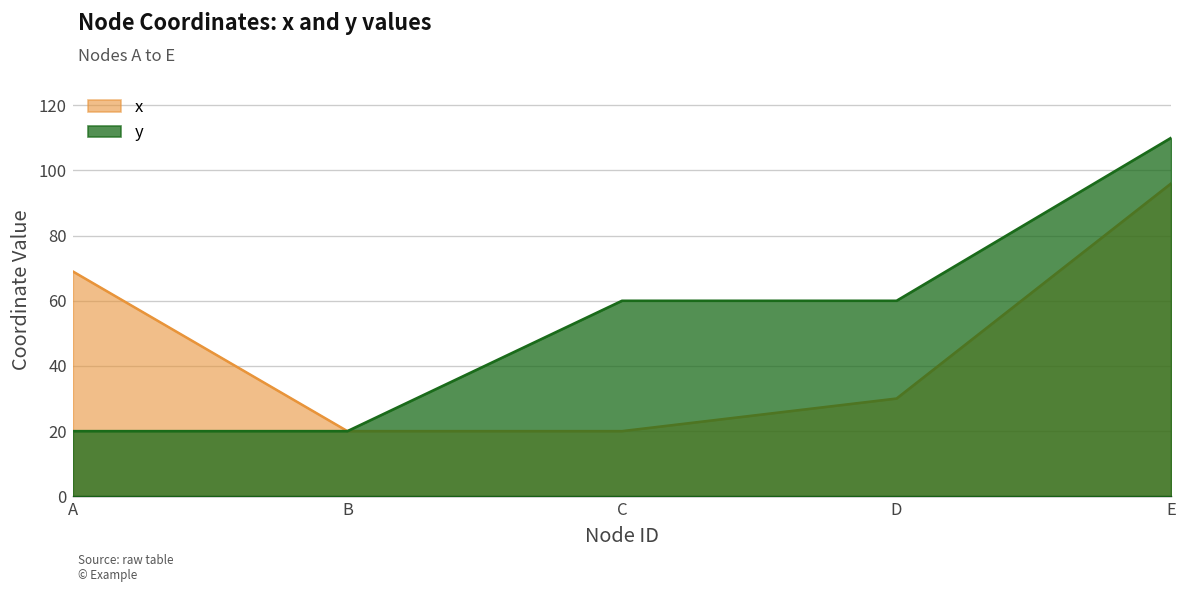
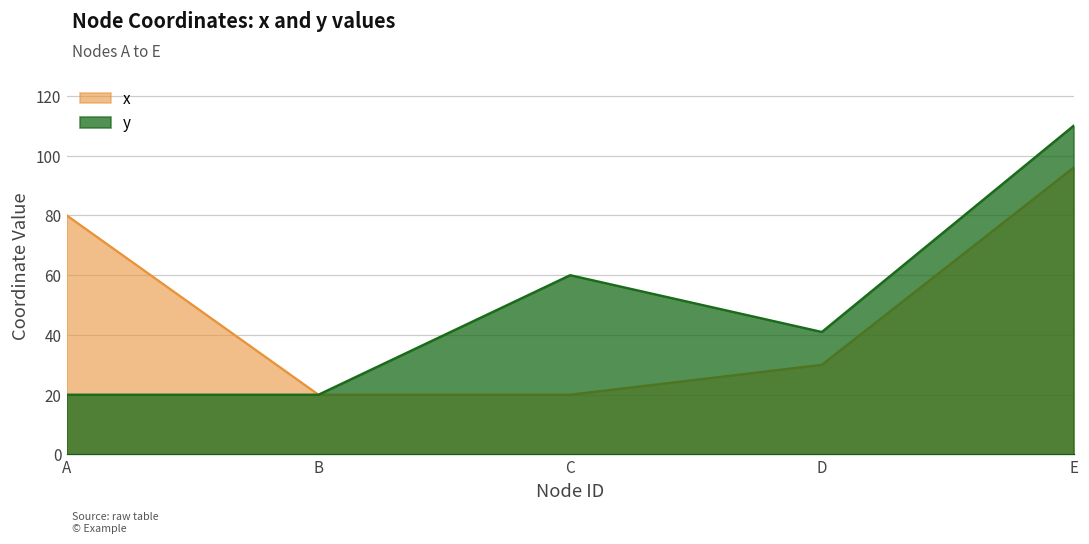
  {
    "x": {
-     "A": 69,
+     "A": 80,
      "C": 20,
      "D": 30,
      "E": 96
    },
    "y": {
      "A": 20,
      "C": 60,
-     "D": 60,
+     "D": 41,
      "E": 110
    }
  }
